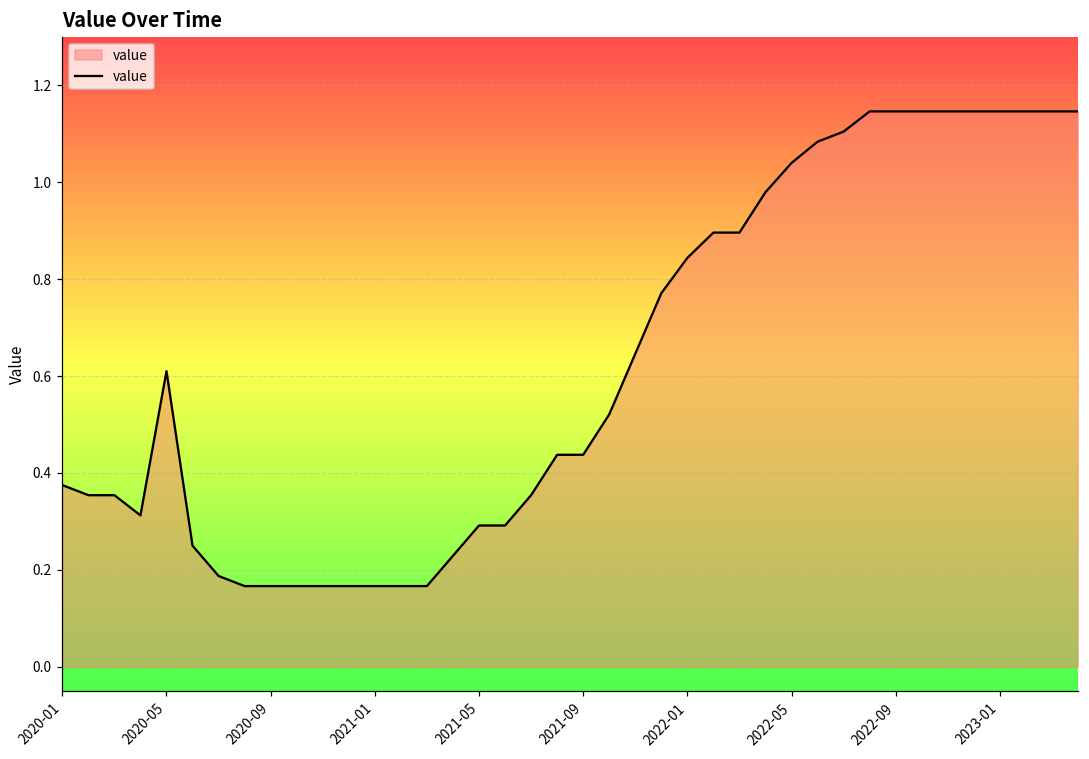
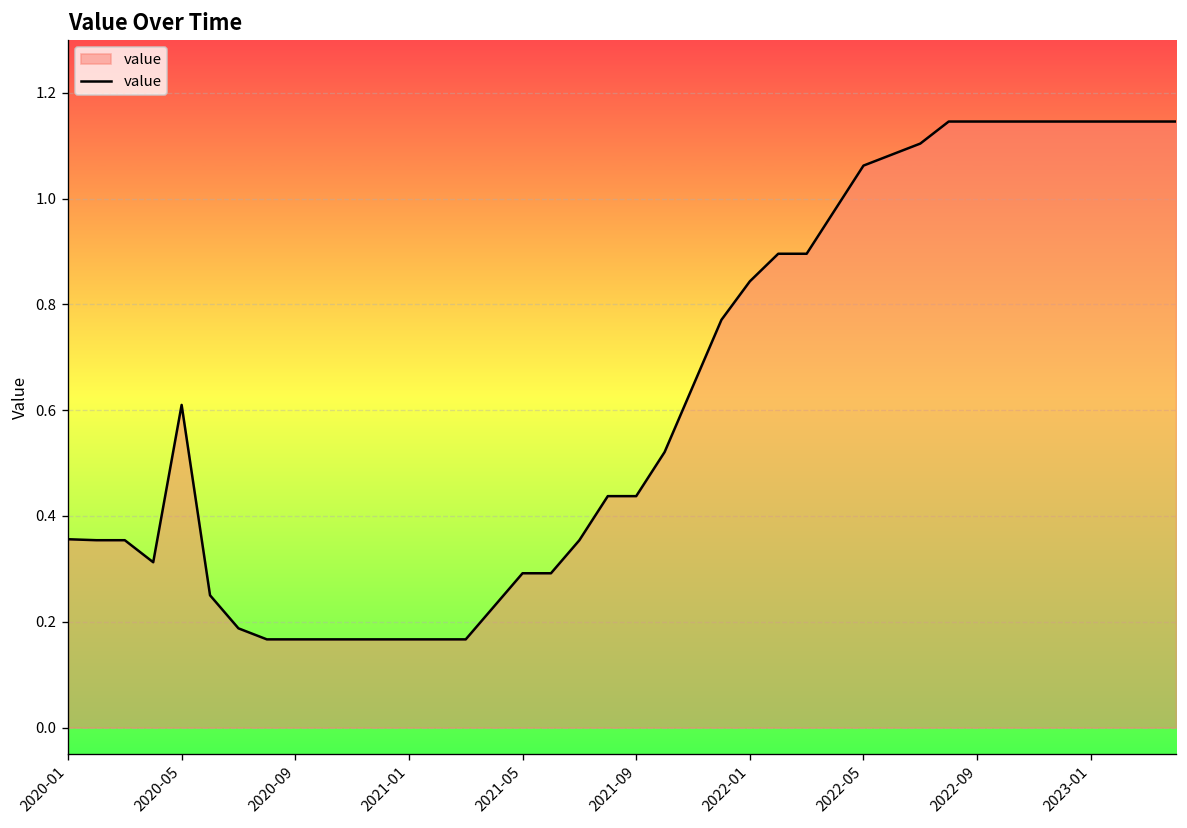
  {
-   "2020-01": 0.38,
+   "2020-01": 0.36,
    "2020-05": 0.61,
    "2020-09": 0.17,
    "2021-01": 0.17,
    "2021-05": 0.29,
    "2021-09": 0.44,
    "2022-01": 0.84,
-   "2022-05": 1.04,
+   "2022-05": 1.06,
    "2022-09": 1.15,
    "2023-01": 1.15
  }
